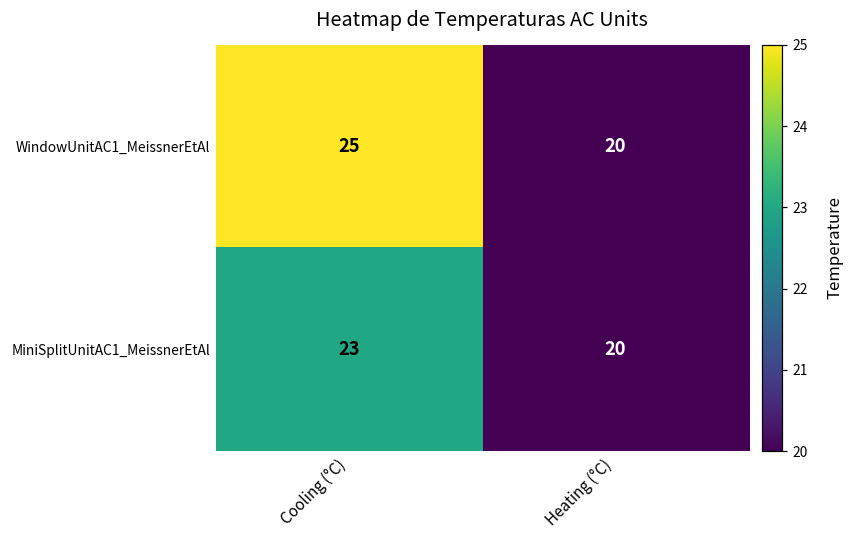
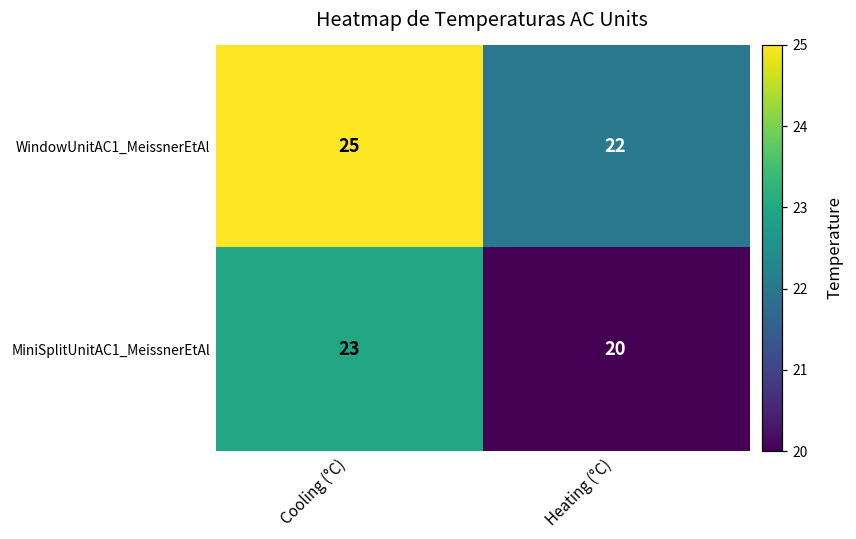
  {
    "WindowUnitAC1_MeissnerEtAl": {
      "Cooling (°C)": 25,
-     "Heating (°C)": 20
+     "Heating (°C)": 22
    },
    "MiniSplitUnitAC1_MeissnerEtAl": {
      "Cooling (°C)": 23,
      "Heating (°C)": 20
    }
  }
